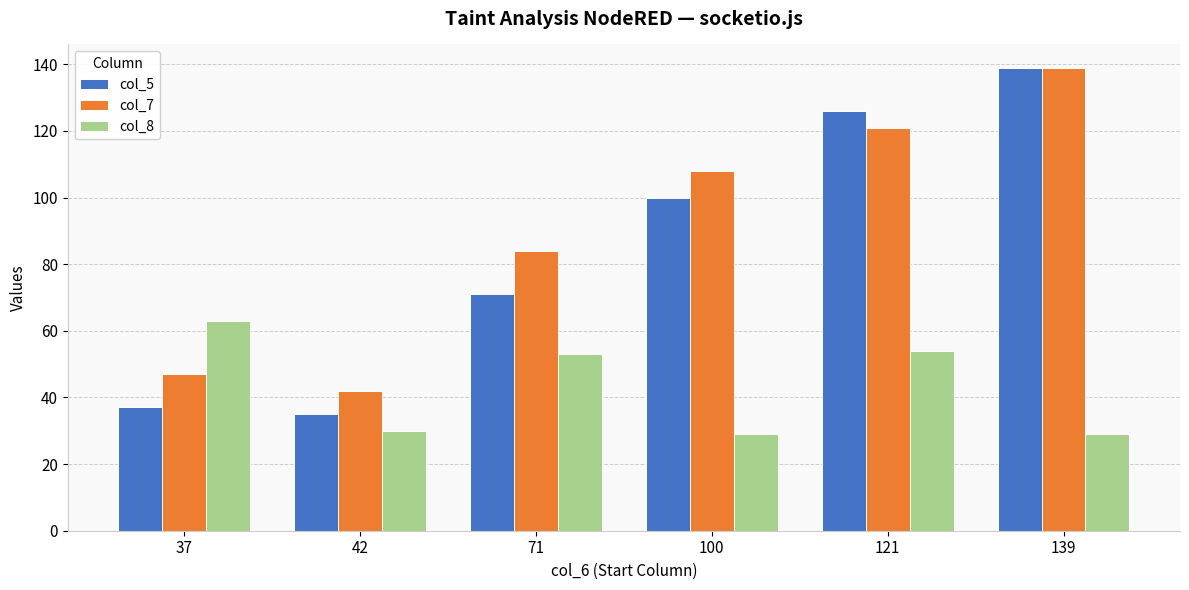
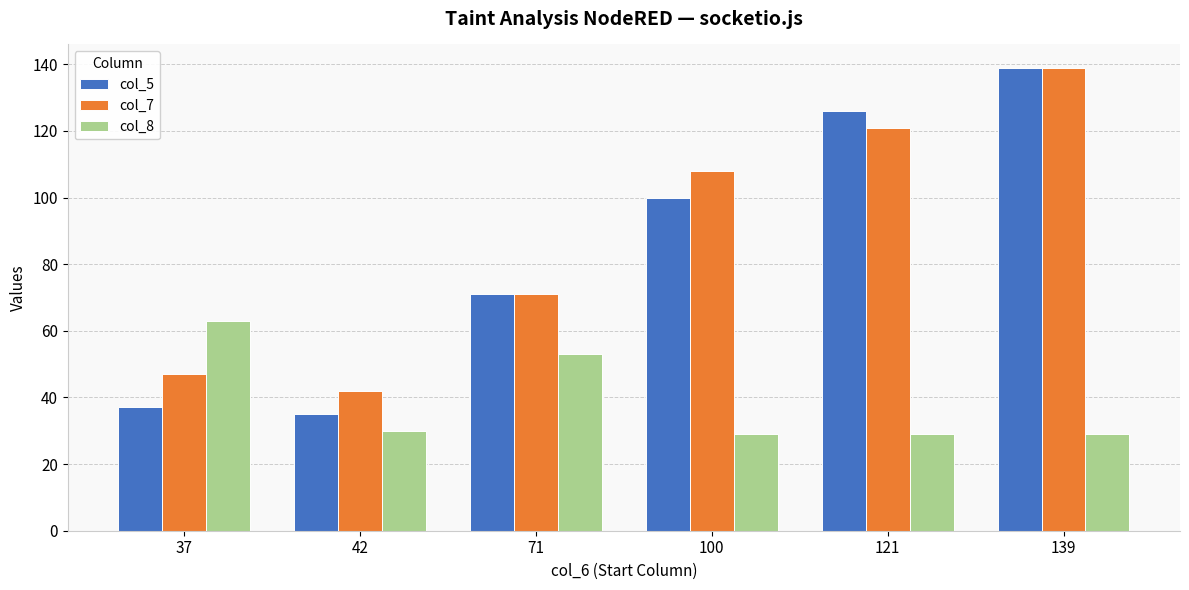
  {
    "col_5": {
      "37": 37,
      "42": 35,
      "71": 71,
      "100": 100,
      "121": 126,
      "139": 139
    },
    "col_7": {
      "37": 47,
      "42": 42,
-     "71": 84,
+     "71": 71,
      "100": 108,
      "121": 121,
      "139": 139
    },
    "col_8": {
      "37": 63,
      "42": 30,
      "71": 53,
      "100": 29,
-     "121": 54,
+     "121": 29,
      "139": 29
    }
  }
